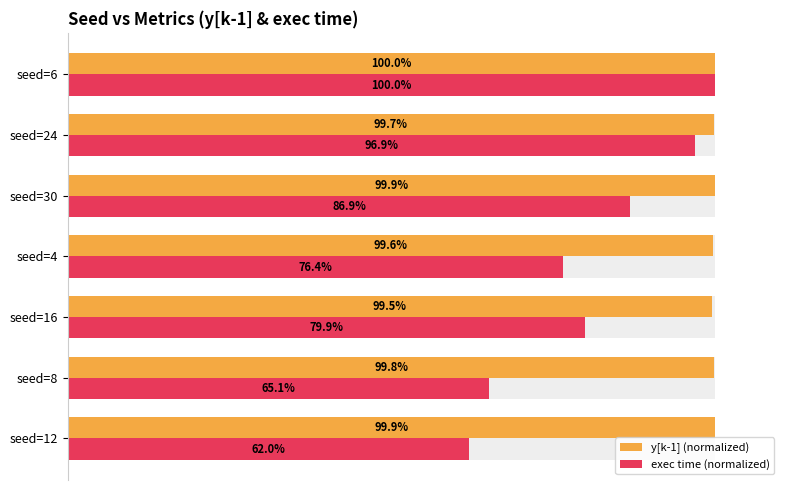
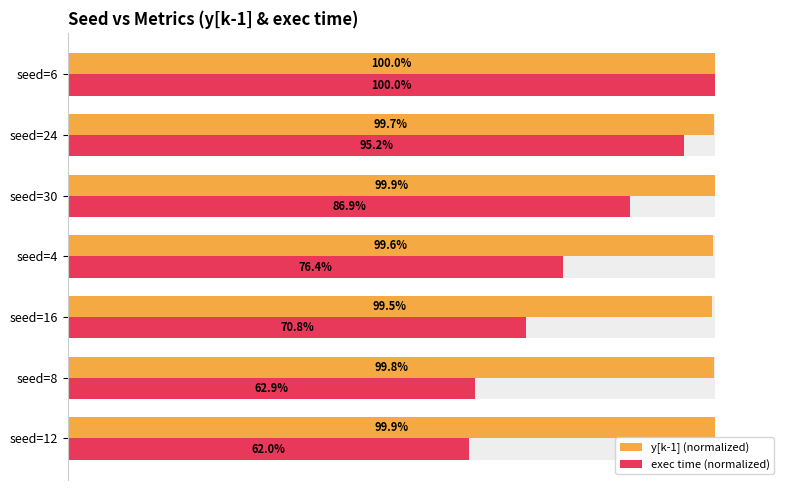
  {
    "y[k-1] (normalized)": {
      "seed=6": "100.0%",
      "seed=24": "99.7%",
      "seed=30": "99.9%",
      "seed=8": "99.8%",
      "seed=12": "99.9%"
    },
    "exec time (normalized)": {
      "seed=6": "100.0%",
-     "seed=24": "96.9%",
-     "seed=16": "79.9%",
-     "seed=8": "65.1%"
+     "seed=24": "95.2%",
+     "seed=16": "70.8%",
+     "seed=8": "62.9%"
    }
  }
